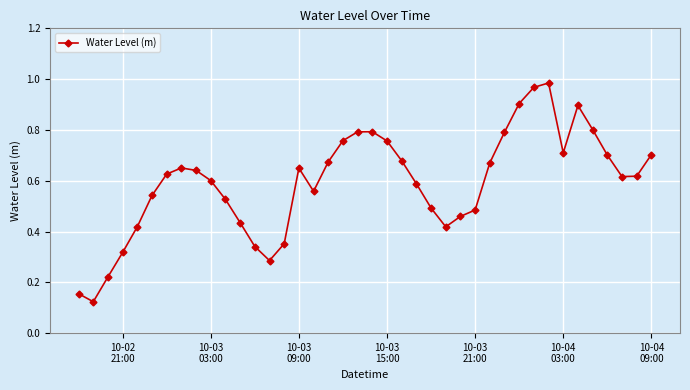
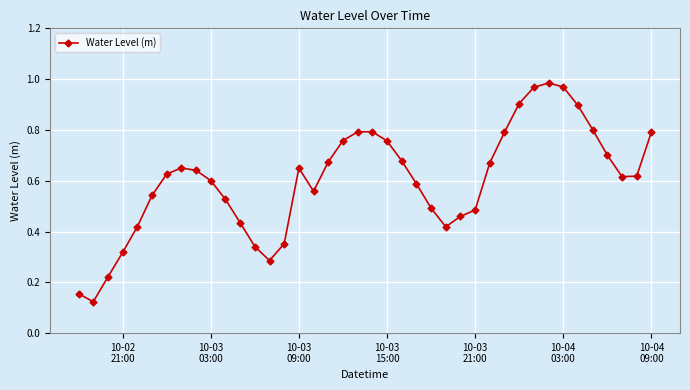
  {
    "10-02 21:00": 0.32,
    "10-03 03:00": 0.60,
    "10-03 09:00": 0.65,
    "10-03 15:00": 0.76,
    "10-03 21:00": 0.48,
-   "10-04 03:00": 0.71,
-   "10-04 09:00": 0.70
+   "10-04 03:00": 0.97,
+   "10-04 09:00": 0.79
  }
